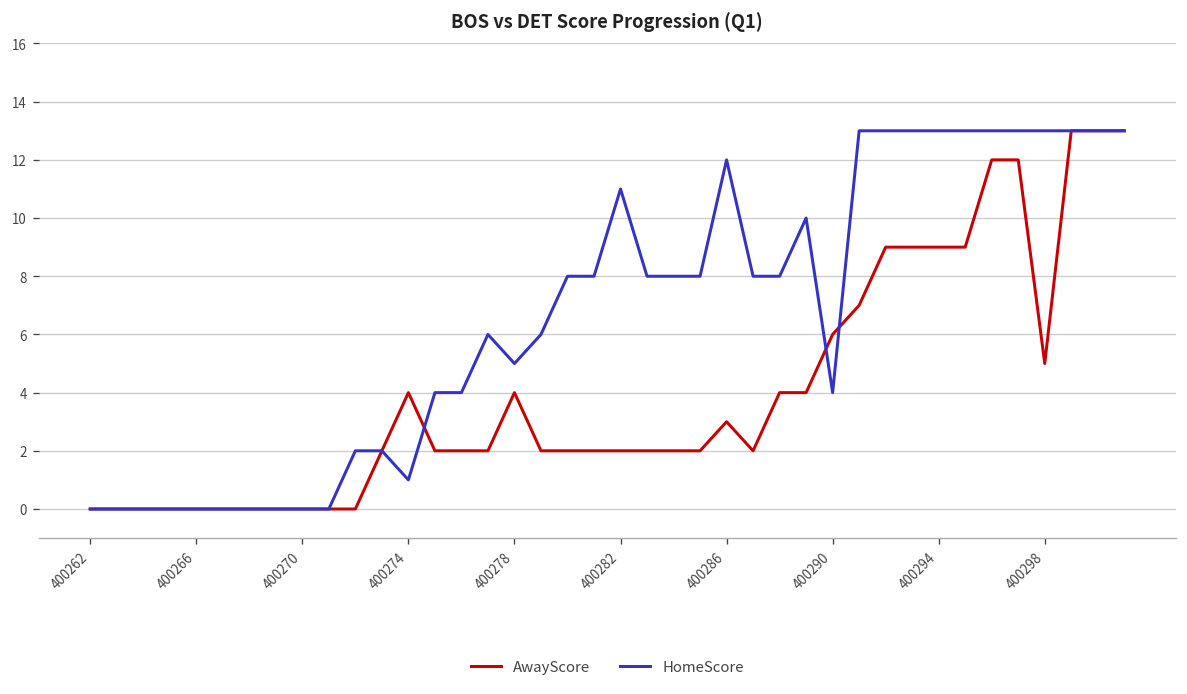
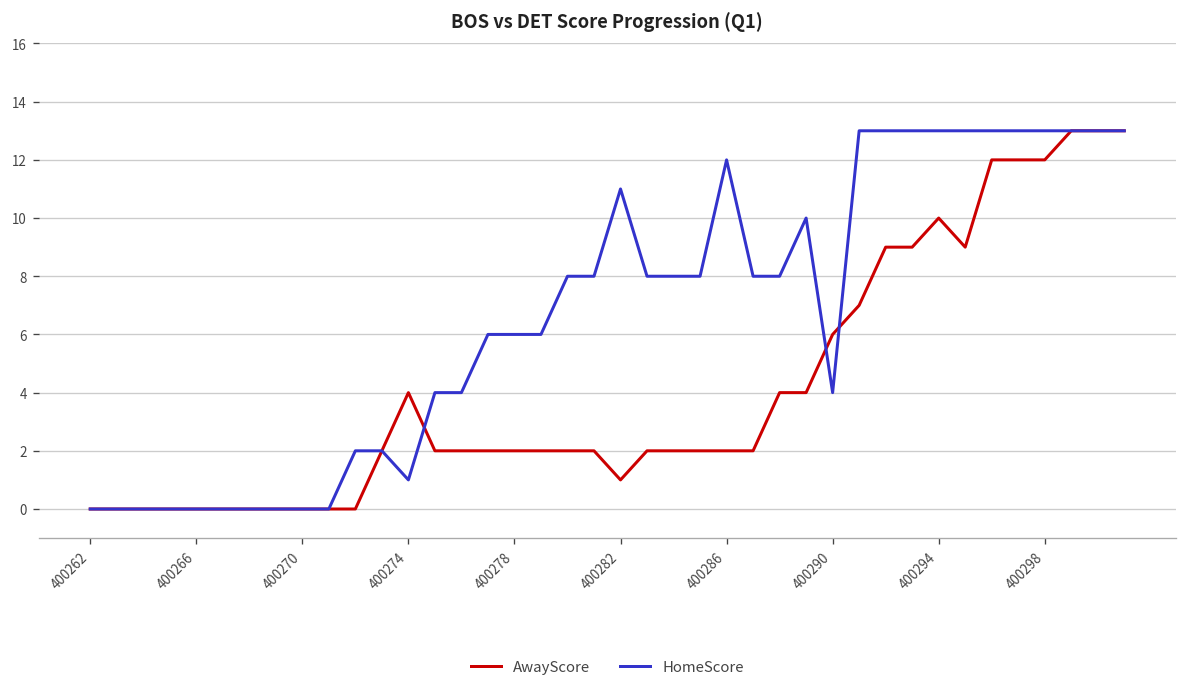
  {
    "AwayScore": {
      "400274": 4,
-     "400278": 4,
-     "400282": 2,
-     "400286": 3,
+     "400278": 2,
+     "400282": 1,
+     "400286": 2,
      "400290": 6,
-     "400294": 9,
-     "400298": 5
+     "400294": 10,
+     "400298": 12
    },
    "HomeScore": {
      "400274": 1,
-     "400278": 5,
+     "400278": 6,
      "400282": 11,
      "400286": 12,
      "400290": 4,
      "400294": 13,
      "400298": 13
    }
  }
